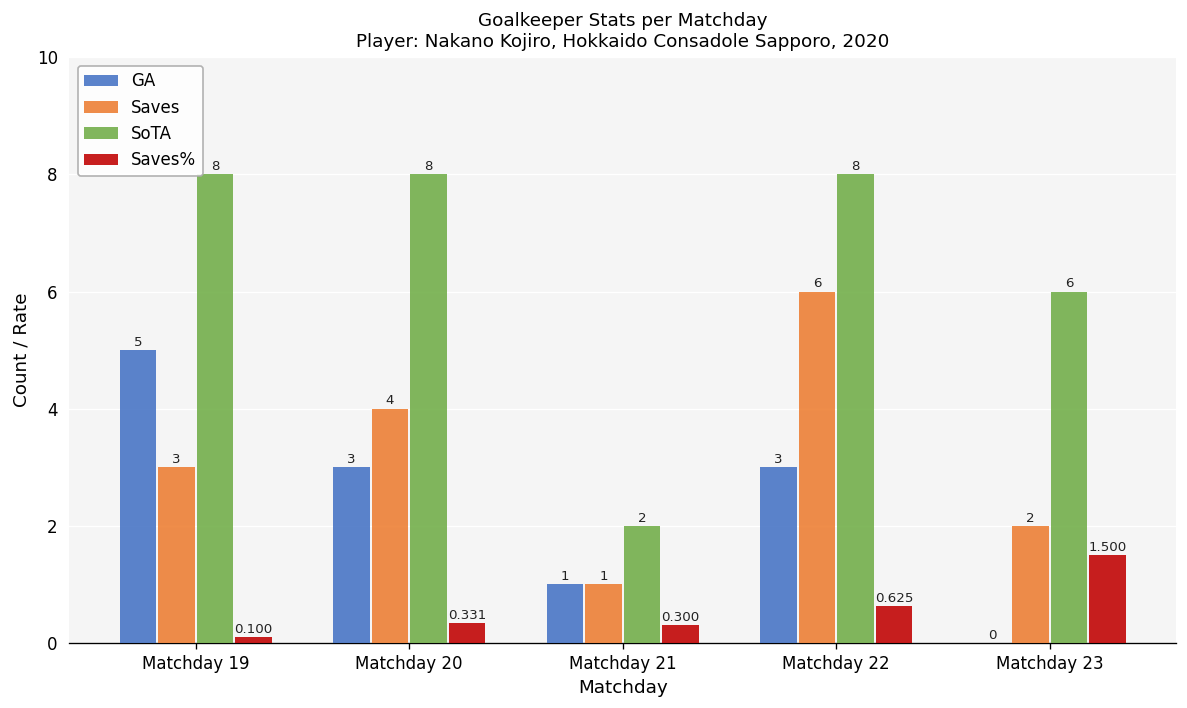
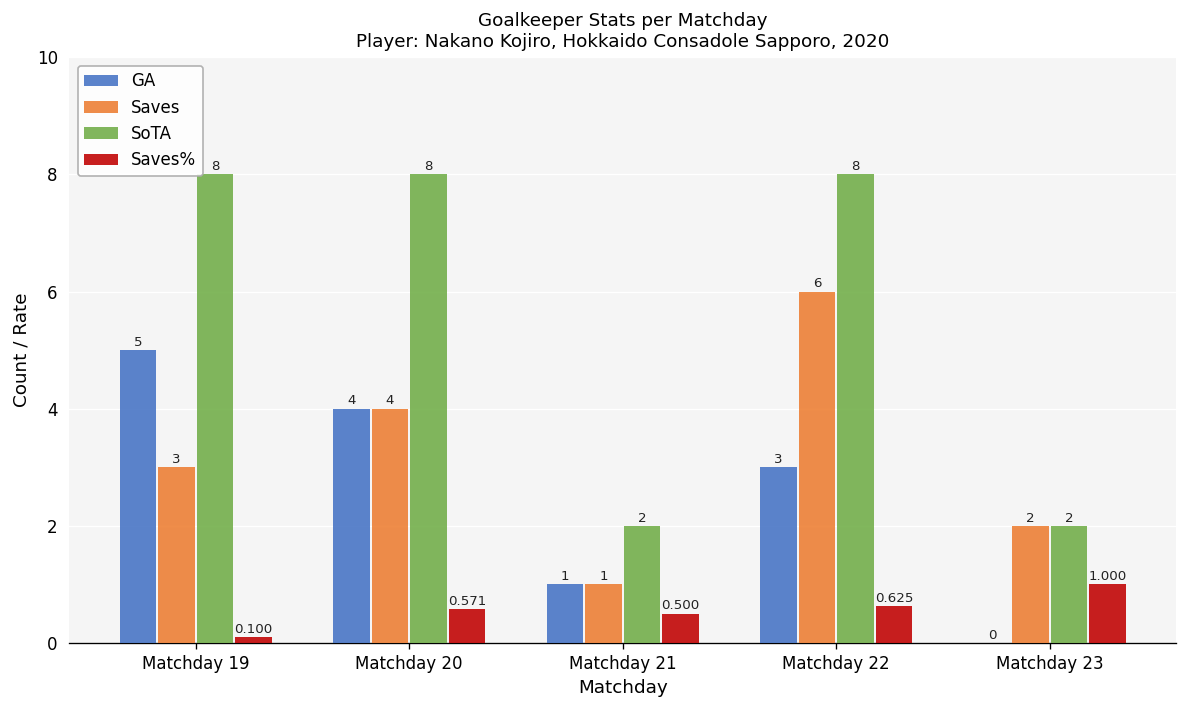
  {
    "GA": {
      "Matchday 19": 5,
-     "Matchday 20": 3,
+     "Matchday 20": 4,
      "Matchday 21": 1,
      "Matchday 22": 3,
      "Matchday 23": 0
    },
    "Saves": {
      "Matchday 19": 3,
      "Matchday 20": 4,
      "Matchday 21": 1,
      "Matchday 22": 6,
      "Matchday 23": 2
    },
    "SoTA": {
      "Matchday 19": 8,
      "Matchday 20": 8,
      "Matchday 21": 2,
      "Matchday 22": 8,
-     "Matchday 23": 6
+     "Matchday 23": 2
    },
    "Saves%": {
      "Matchday 19": 0.100,
-     "Matchday 20": 0.331,
-     "Matchday 21": 0.300,
+     "Matchday 20": 0.571,
+     "Matchday 21": 0.500,
      "Matchday 22": 0.625,
-     "Matchday 23": 1.500
+     "Matchday 23": 1.000
    }
  }
